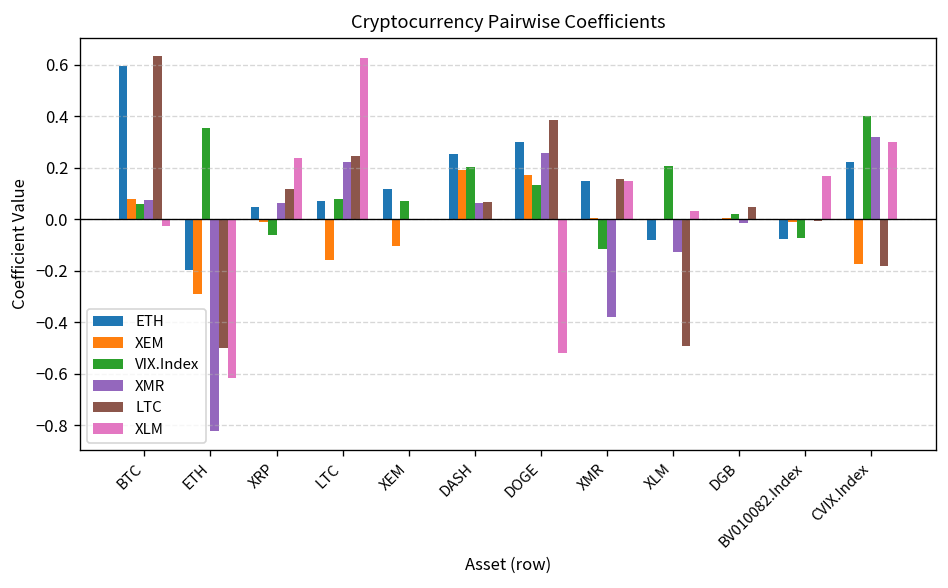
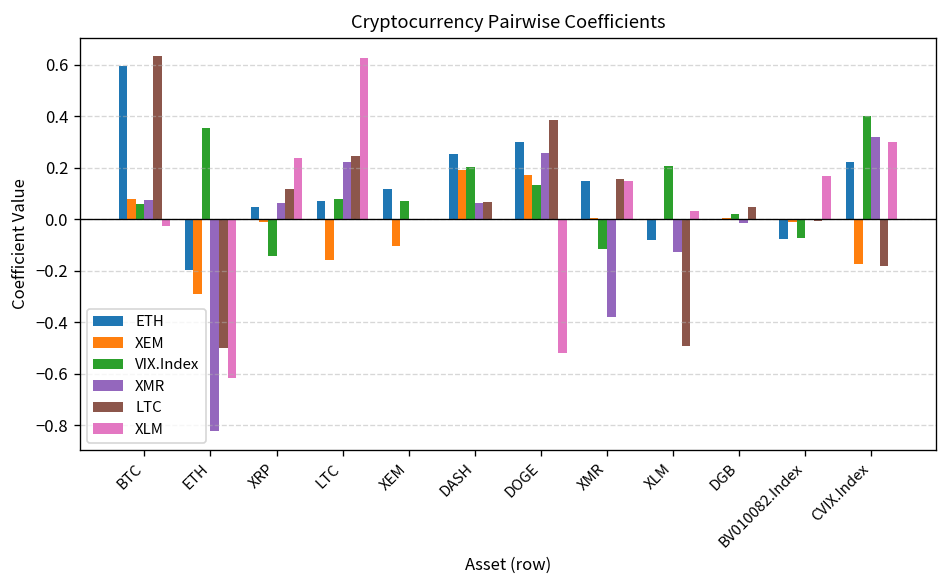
  {
    "ETH": {
      "BTC": 0.60,
      "ETH": -0.19,
      "XRP": 0.05,
      "LTC": 0.07,
      "XEM": 0.12,
      "DASH": 0.25,
      "DOGE": 0.30,
      "XMR": 0.15,
      "XLM": -0.08,
      "BV010082.Index": -0.08,
      "CVIX.Index": 0.22
    },
    "XEM": {
      "BTC": 0.08,
      "ETH": -0.29,
      "LTC": -0.16,
      "XEM": -0.10,
      "DASH": 0.19,
      "DOGE": 0.17,
      "BV010082.Index": -0.01,
      "CVIX.Index": -0.17
    },
    "VIX.Index": {
      "BTC": 0.06,
      "ETH": 0.35,
-     "XRP": -0.06,
+     "XRP": -0.14,
      "LTC": 0.08,
      "XEM": 0.07,
      "DASH": 0.20,
      "DOGE": 0.13,
      "XMR": -0.12,
      "XLM": 0.21,
      "DGB": 0.02,
      "BV010082.Index": -0.07,
      "CVIX.Index": 0.40
    },
    "XMR": {
      "BTC": 0.07,
      "ETH": -0.82,
      "XRP": 0.06,
      "LTC": 0.22,
      "XEM": 0.00,
      "DASH": 0.06,
      "DOGE": 0.26,
      "XMR": -0.38,
      "XLM": -0.13,
      "DGB": -0.01,
      "BV010082.Index": 0.00,
      "CVIX.Index": 0.32
    },
    "LTC": {
      "BTC": 0.63,
      "ETH": -0.50,
      "XRP": 0.12,
      "LTC": 0.24,
      "XEM": 0.00,
      "DASH": 0.07,
      "DOGE": 0.39,
      "XMR": 0.15,
      "XLM": -0.49,
      "DGB": 0.05,
      "CVIX.Index": -0.18
    },
    "XLM": {
      "BTC": -0.02,
      "ETH": -0.62,
      "XRP": 0.24,
      "LTC": 0.62,
      "XEM": 0.00,
      "DASH": 0.00,
      "DOGE": -0.52,
      "XMR": 0.15,
      "XLM": 0.03,
      "DGB": 0.00,
      "BV010082.Index": 0.17,
      "CVIX.Index": 0.30
    }
  }
